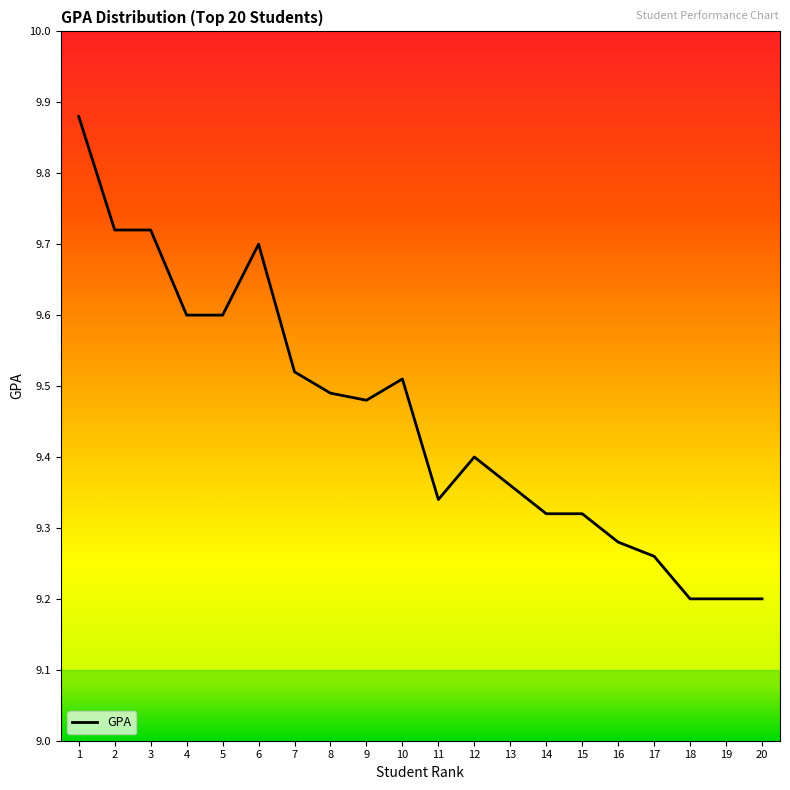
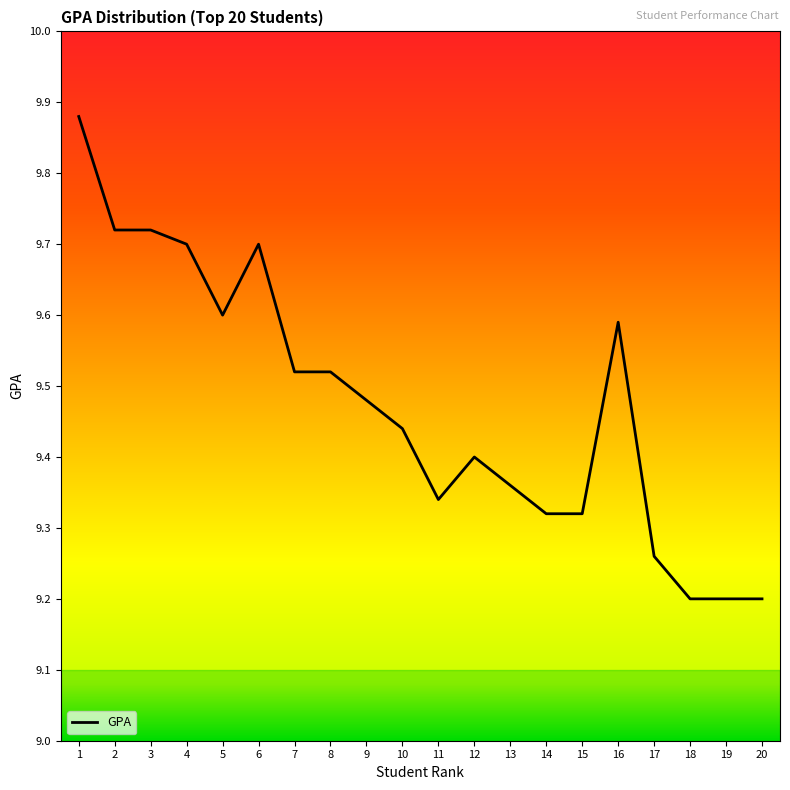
  {
    "1": 9.88,
    "2": 9.72,
    "3": 9.72,
-   "4": 9.6,
+   "4": 9.7,
    "5": 9.60,
    "6": 9.70,
    "7": 9.52,
-   "8": 9.49,
+   "8": 9.52,
    "9": 9.48,
-   "10": 9.51,
+   "10": 9.44,
    "11": 9.34,
    "12": 9.40,
    "13": 9.36,
    "14": 9.32,
    "15": 9.32,
-   "16": 9.28,
+   "16": 9.59,
    "17": 9.26,
    "18": 9.20,
    "19": 9.20,
    "20": 9.20
  }
